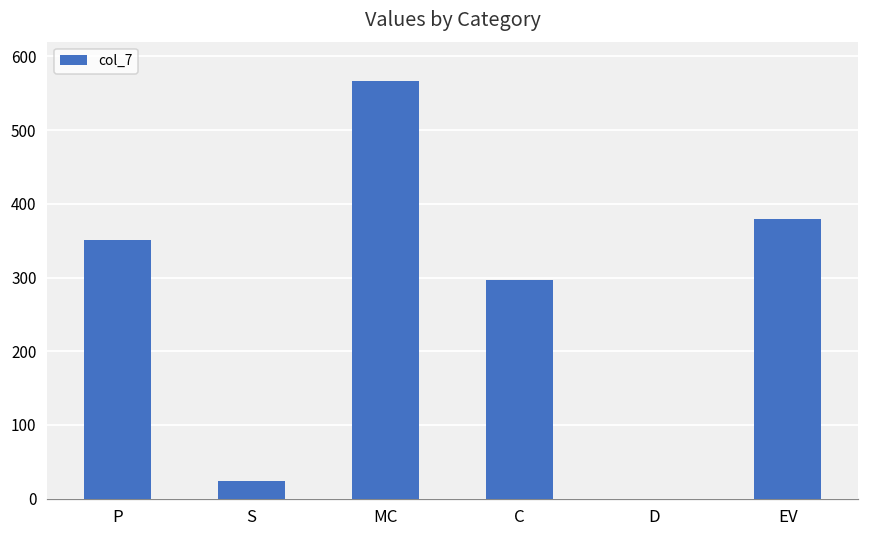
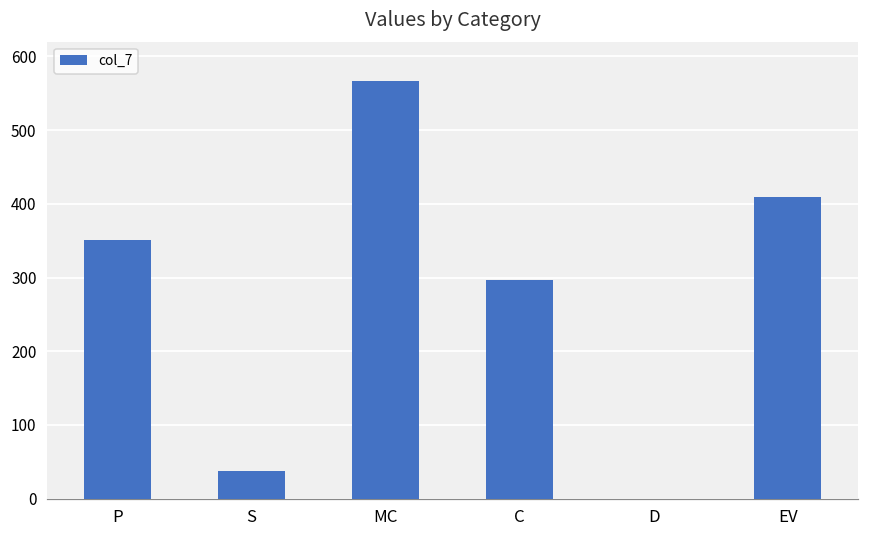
  {
    "P": 350,
-   "S": 20,
+   "S": 40,
    "MC": 570,
    "C": 300,
    "D": 0,
-   "EV": 380
+   "EV": 410
  }
